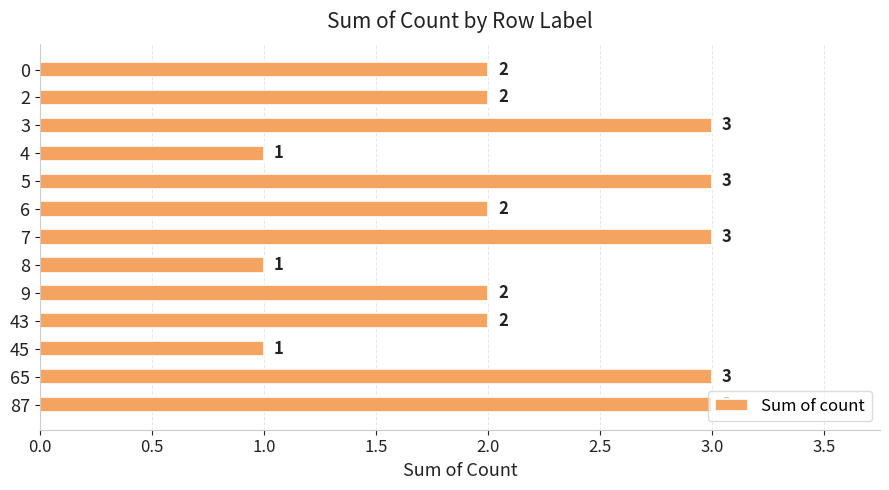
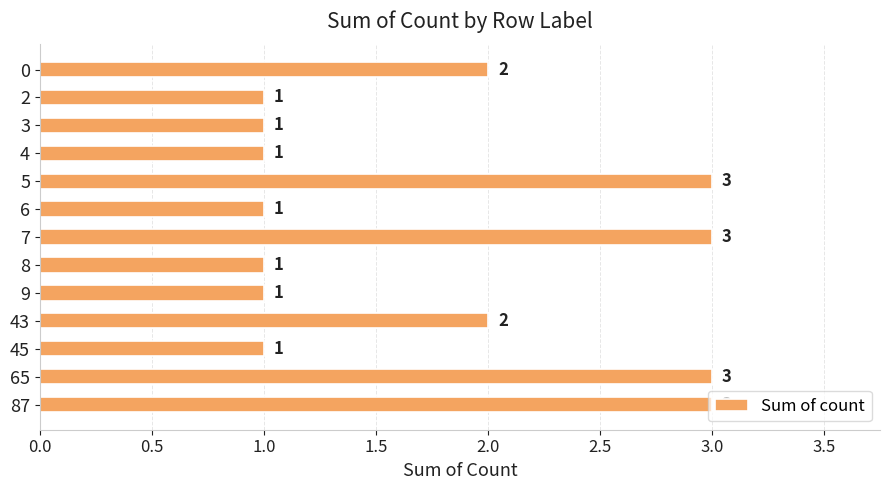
  {
    "0": 2,
-   "2": 2,
-   "3": 3,
+   "2": 1,
+   "3": 1,
    "4": 1,
    "5": 3,
-   "6": 2,
+   "6": 1,
    "7": 3,
    "8": 1,
-   "9": 2,
+   "9": 1,
    "43": 2,
    "45": 1,
    "65": 3
  }
